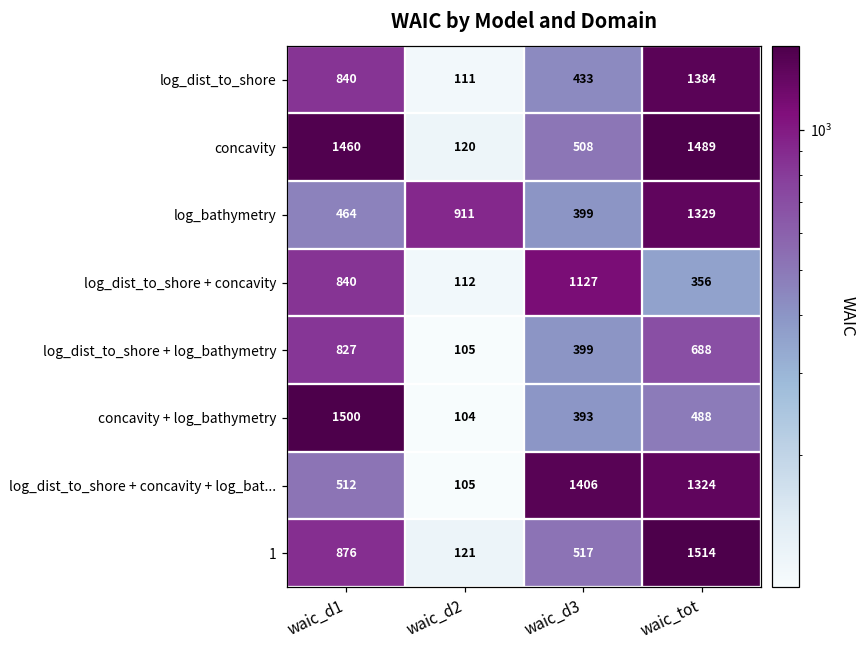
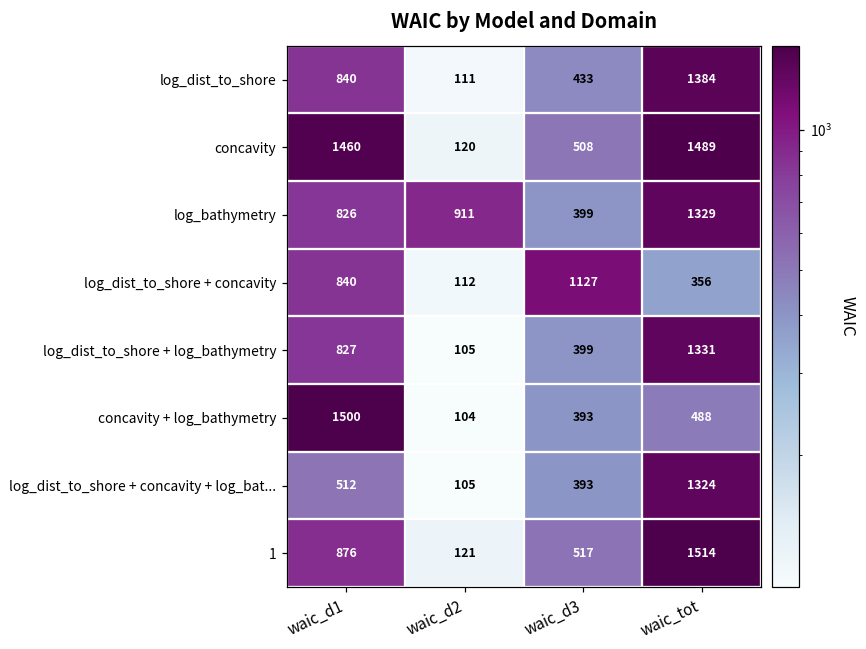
  {
    "log_dist_to_shore": {
      "waic_d1": 840,
      "waic_d2": 111,
      "waic_d3": 433,
      "waic_tot": 1384
    },
    "concavity": {
      "waic_d1": 1460,
      "waic_d2": 120,
      "waic_d3": 508,
      "waic_tot": 1489
    },
    "log_bathymetry": {
-     "waic_d1": 464,
+     "waic_d1": 826,
      "waic_d2": 911,
      "waic_d3": 399,
      "waic_tot": 1329
    },
    "log_dist_to_shore + concavity": {
      "waic_d1": 840,
      "waic_d2": 112,
      "waic_d3": 1127,
      "waic_tot": 356
    },
    "log_dist_to_shore + log_bathymetry": {
      "waic_d1": 827,
      "waic_d2": 105,
      "waic_d3": 399,
-     "waic_tot": 688
+     "waic_tot": 1331
    },
    "concavity + log_bathymetry": {
      "waic_d1": 1500,
      "waic_d2": 104,
      "waic_d3": 393,
      "waic_tot": 488
    },
    "log_dist_to_shore + concavity + log_bat...": {
      "waic_d1": 512,
      "waic_d2": 105,
-     "waic_d3": 1406,
+     "waic_d3": 393,
      "waic_tot": 1324
    },
    "1": {
      "waic_d1": 876,
      "waic_d2": 121,
      "waic_d3": 517,
      "waic_tot": 1514
    }
  }
